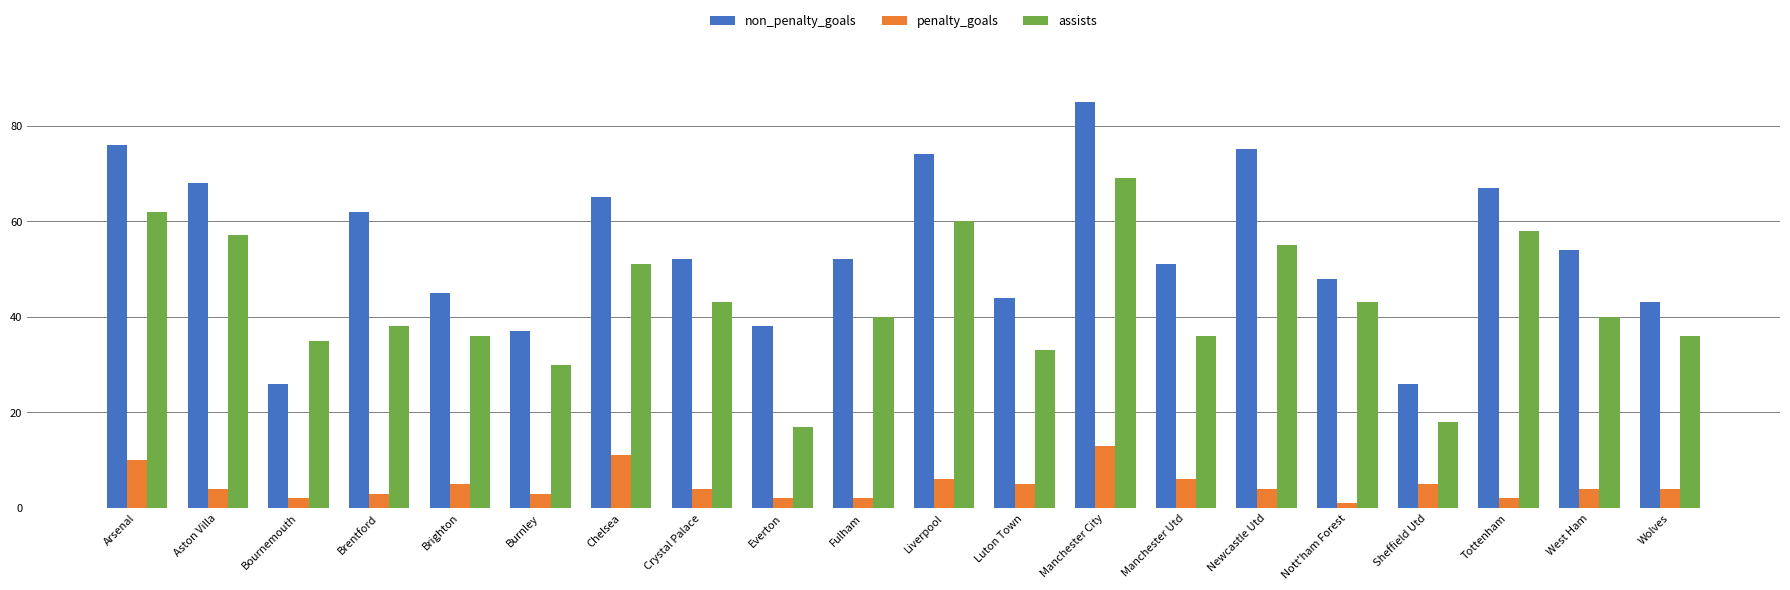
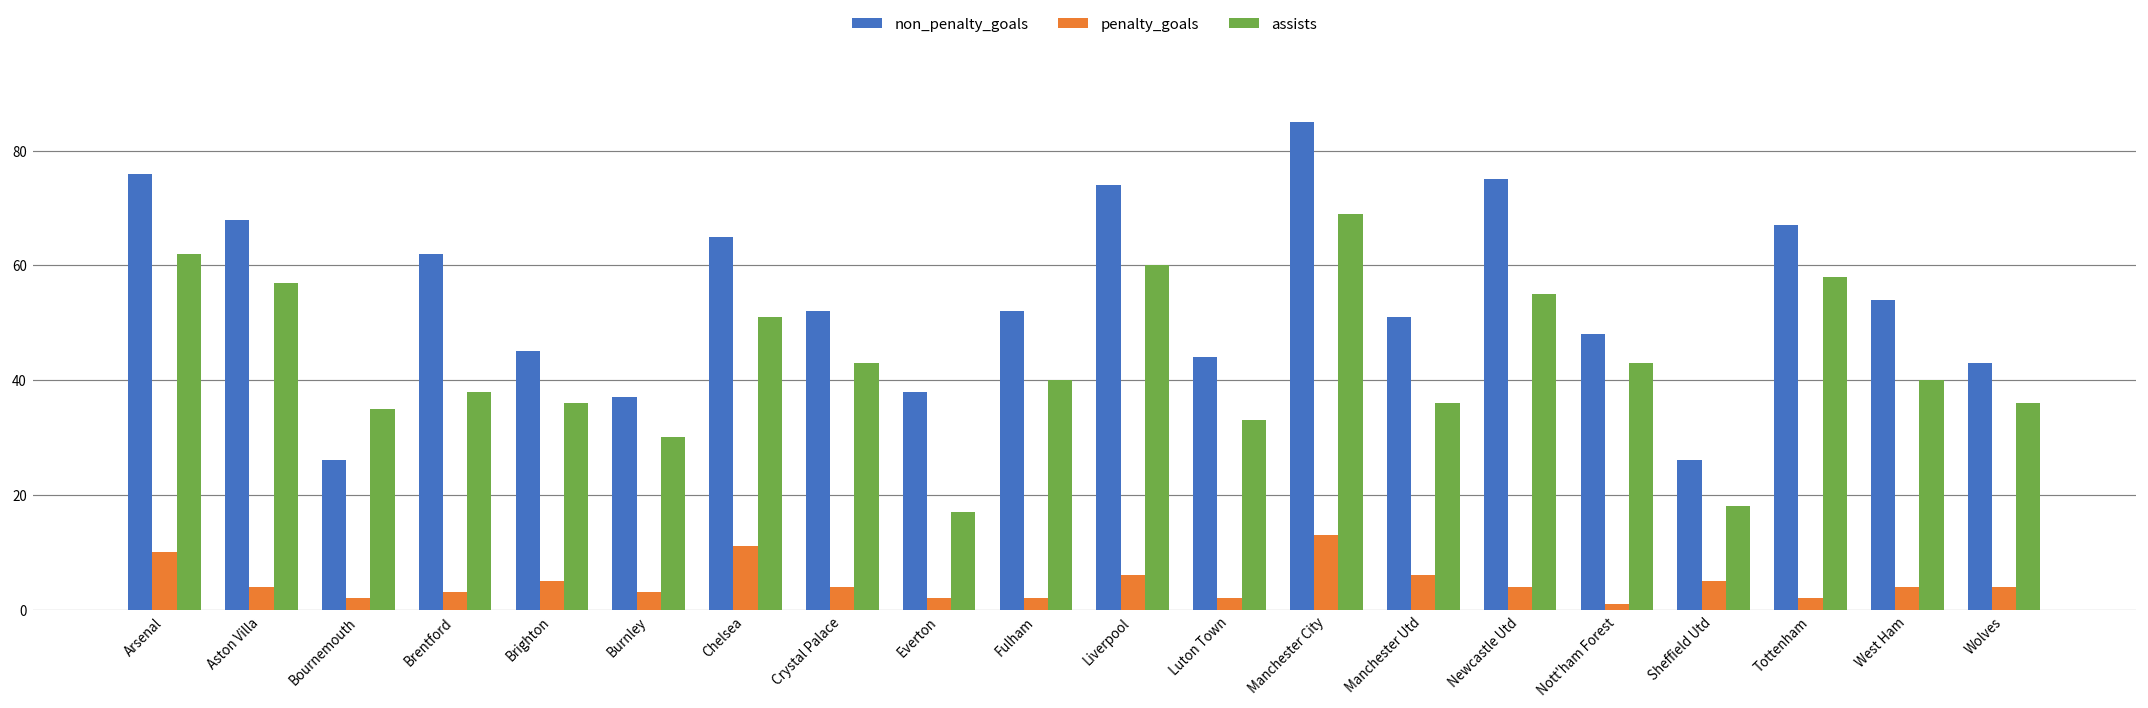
  {
    "non_penalty_goals": {
      "Arsenal": 76,
      "Aston Villa": 68,
      "Bournemouth": 26,
      "Brentford": 62,
      "Brighton": 45,
      "Burnley": 37,
      "Chelsea": 65,
      "Crystal Palace": 52,
      "Everton": 38,
      "Fulham": 52,
      "Liverpool": 74,
      "Luton Town": 44,
      "Manchester City": 85,
      "Manchester Utd": 51,
      "Newcastle Utd": 75,
      "Nott'ham Forest": 48,
      "Sheffield Utd": 26,
      "Tottenham": 67,
      "West Ham": 54,
      "Wolves": 43
    },
    "penalty_goals": {
      "Arsenal": 10,
      "Aston Villa": 4,
      "Bournemouth": 2,
      "Brentford": 3,
      "Brighton": 5,
      "Burnley": 3,
      "Chelsea": 11,
      "Crystal Palace": 4,
      "Everton": 2,
      "Fulham": 2,
      "Liverpool": 6,
-     "Luton Town": 5,
+     "Luton Town": 2,
      "Manchester City": 13,
      "Manchester Utd": 6,
      "Newcastle Utd": 4,
      "Nott'ham Forest": 1,
      "Sheffield Utd": 5,
      "Tottenham": 2,
      "West Ham": 4,
      "Wolves": 4
    },
    "assists": {
      "Arsenal": 62,
      "Aston Villa": 57,
      "Bournemouth": 35,
      "Brentford": 38,
      "Brighton": 36,
      "Burnley": 30,
      "Chelsea": 51,
      "Crystal Palace": 43,
      "Everton": 17,
      "Fulham": 40,
      "Liverpool": 60,
      "Luton Town": 33,
      "Manchester City": 69,
      "Manchester Utd": 36,
      "Newcastle Utd": 55,
      "Nott'ham Forest": 43,
      "Sheffield Utd": 18,
      "Tottenham": 58,
      "West Ham": 40,
      "Wolves": 36
    }
  }
